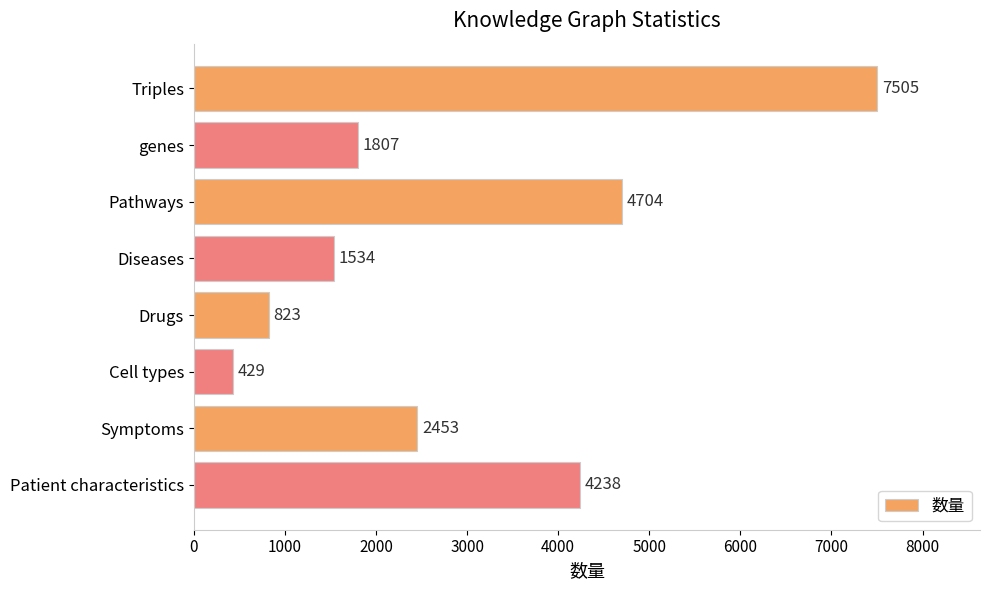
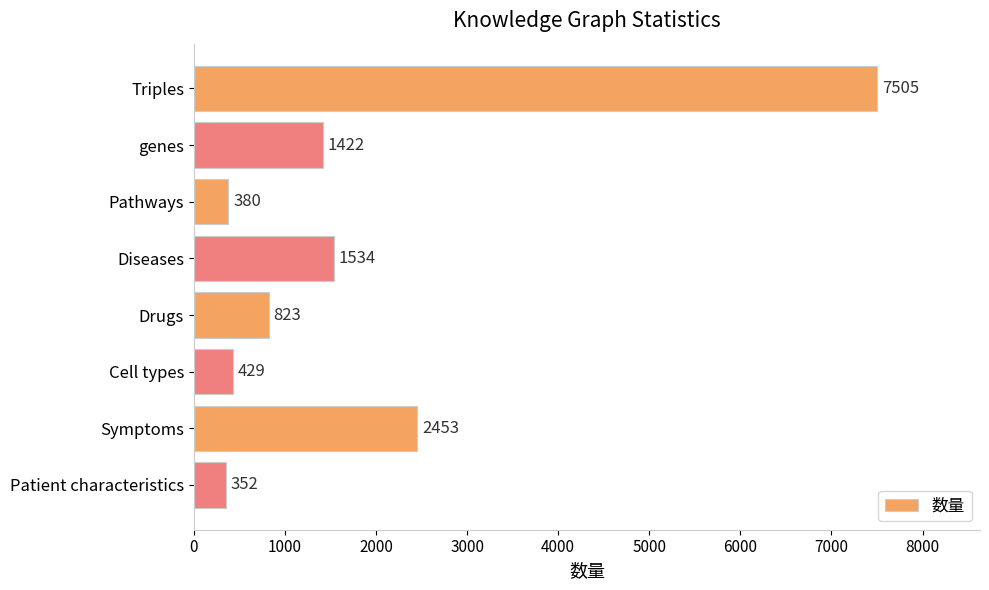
  {
    "Triples": 7505,
-   "genes": 1807,
-   "Pathways": 4704,
+   "genes": 1422,
+   "Pathways": 380,
    "Diseases": 1534,
    "Drugs": 823,
    "Cell types": 429,
    "Symptoms": 2453,
-   "Patient characteristics": 4238
+   "Patient characteristics": 352
  }
